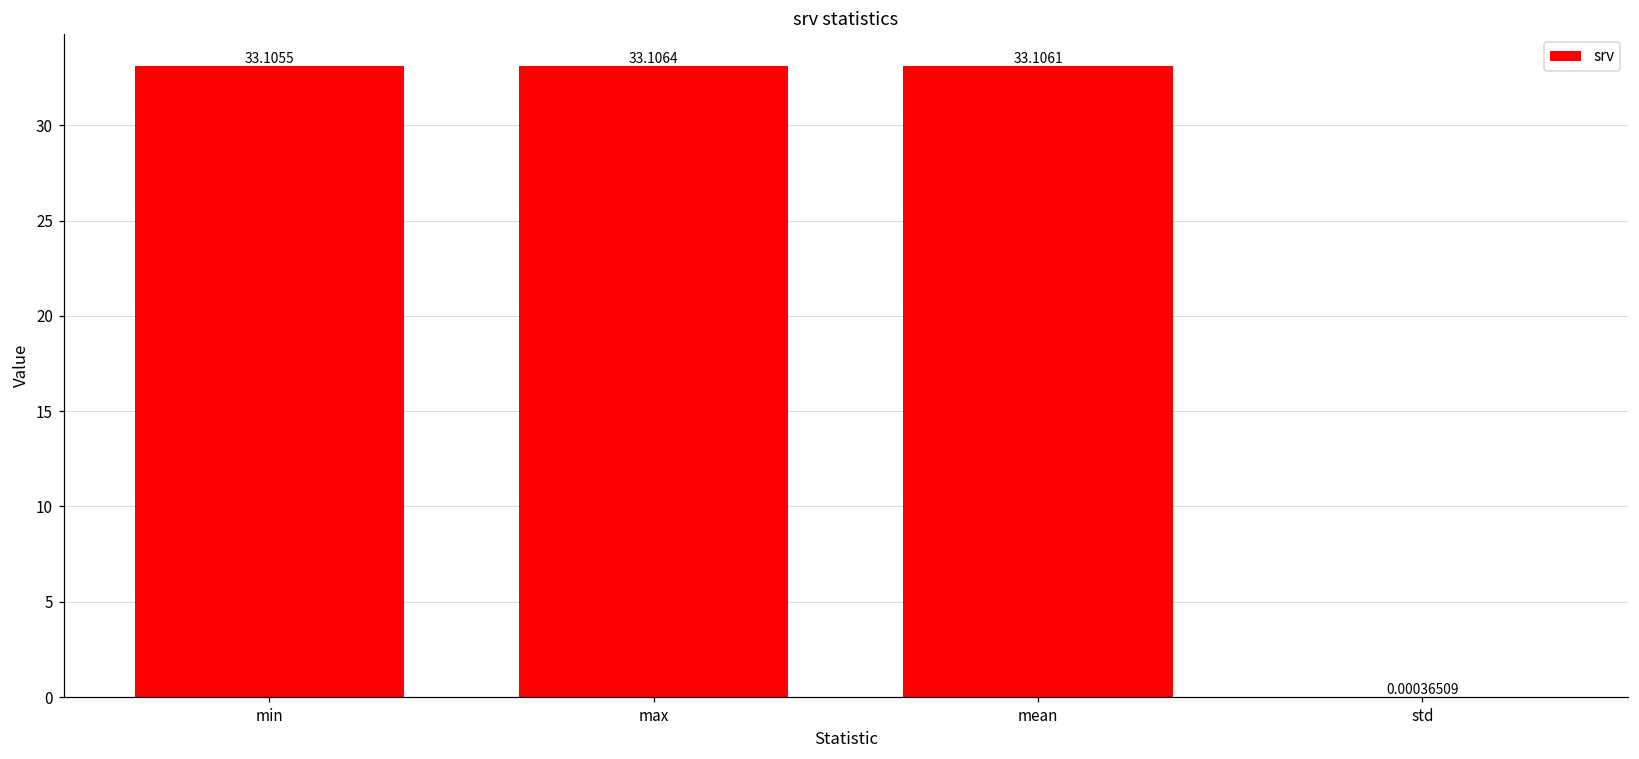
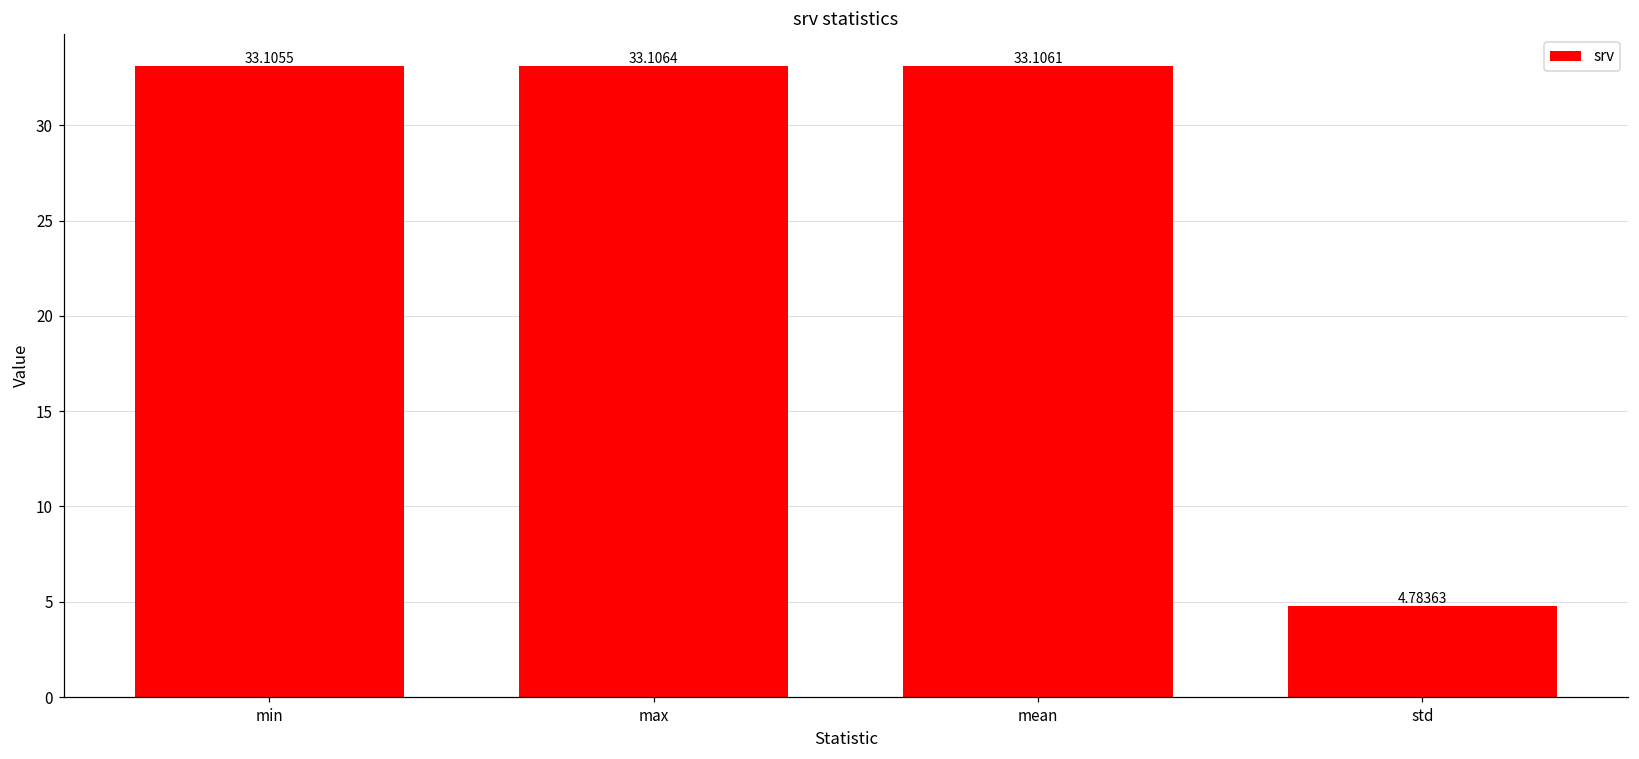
  {
    "min": 33.1055,
    "max": 33.1064,
    "mean": 33.1061,
-   "std": 0.00036509
+   "std": 4.78363
  }
